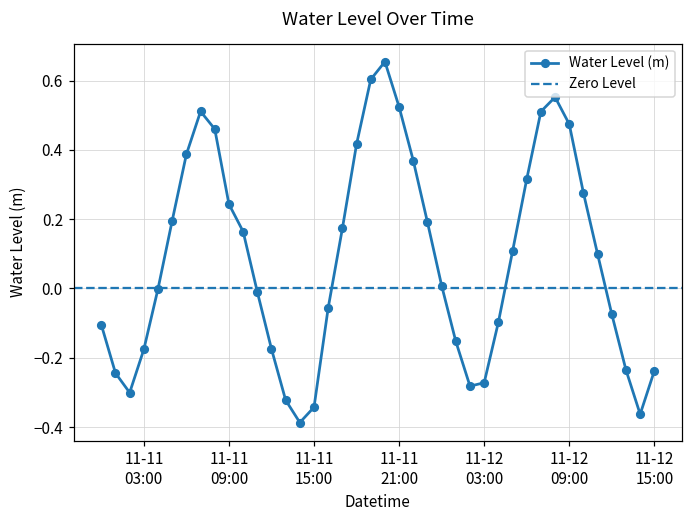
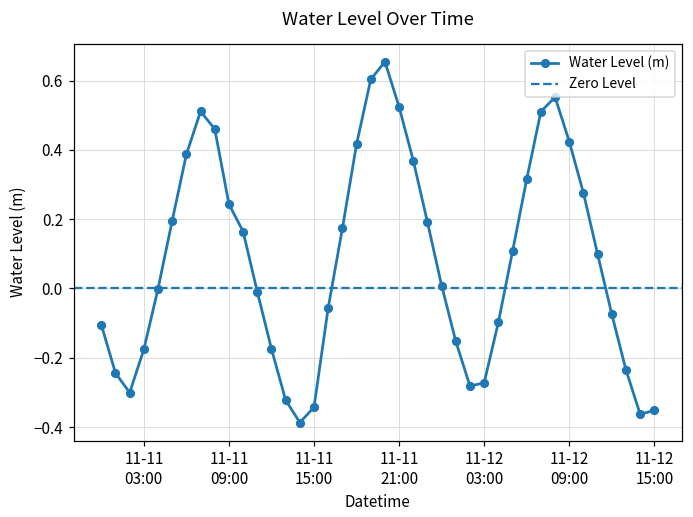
  {
    "11-11 03:00": -0.18,
    "11-11 09:00": 0.24,
    "11-11 15:00": -0.34,
    "11-11 21:00": 0.52,
    "11-12 03:00": -0.27,
-   "11-12 09:00": 0.47,
-   "11-12 15:00": -0.24
+   "11-12 09:00": 0.42,
+   "11-12 15:00": -0.35
  }
